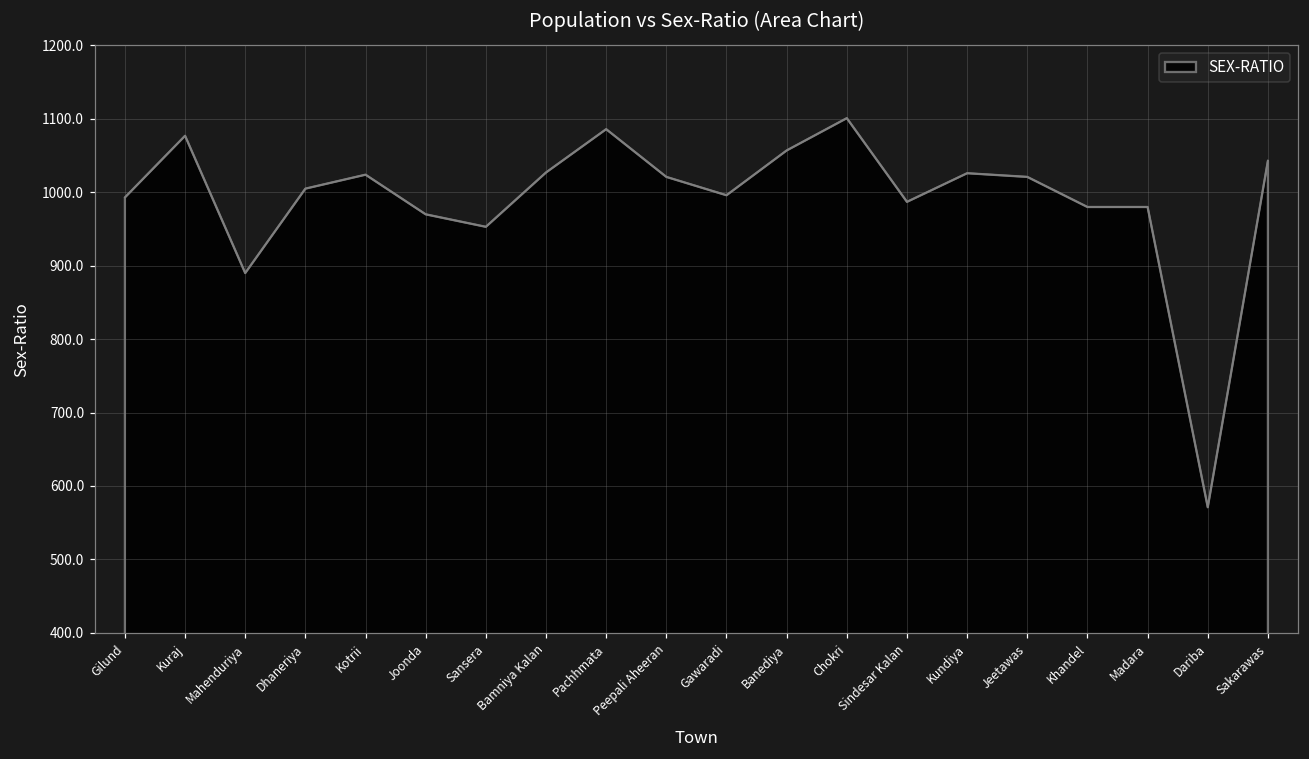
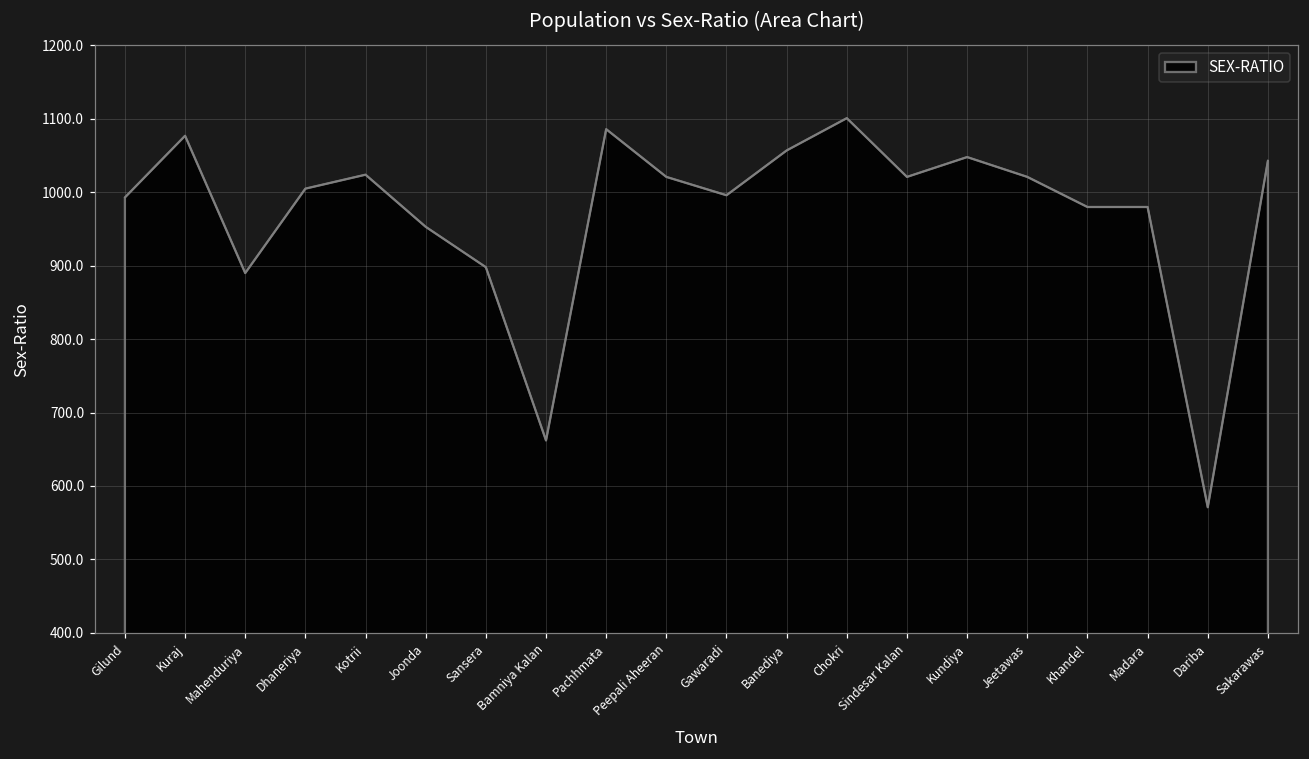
  {
    "Gilund": 990,
    "Kuraj": 1080,
    "Mahenduriya": 890,
    "Dhaneriya": 1010,
    "Kotrii": 1020,
-   "Joonda": 970,
-   "Sansera": 950,
-   "Bamniya Kalan": 1030,
+   "Joonda": 950,
+   "Sansera": 900,
+   "Bamniya Kalan": 660,
    "Pachhmata": 1090,
    "Peepali Aheeran": 1020,
    "Gawaradi": 1000,
    "Banediya": 1060,
    "Chokri": 1100,
-   "Sindesar Kalan": 990,
-   "Kundiya": 1030,
+   "Sindesar Kalan": 1020,
+   "Kundiya": 1050,
    "Jeetawas": 1020,
    "Khandel": 980,
    "Madara": 980,
    "Dariba": 570,
    "Sakarawas": 1040
  }
